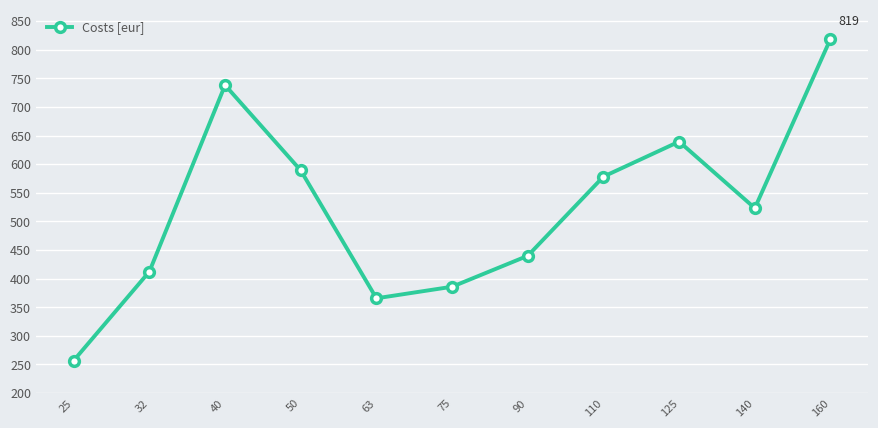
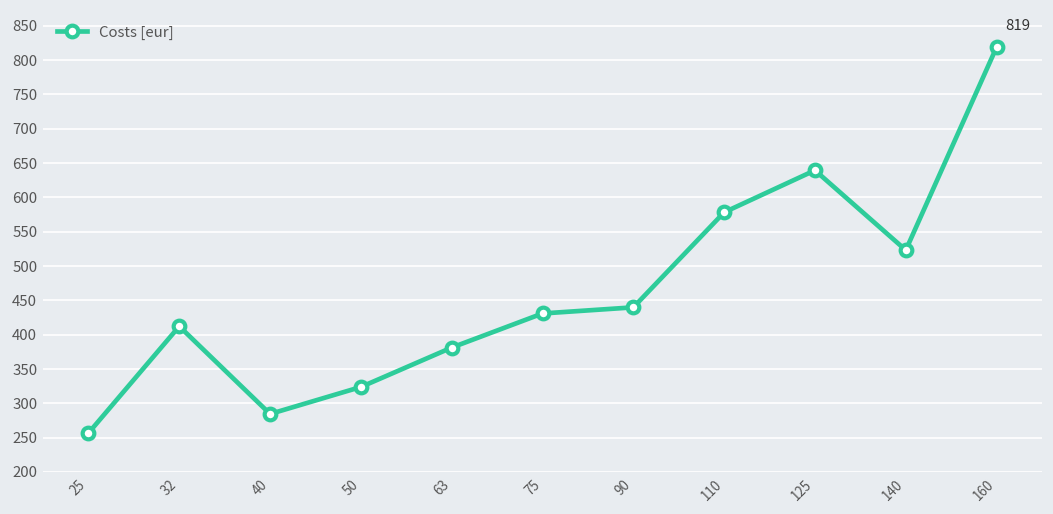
  {
    "25": 260,
    "32": 410,
-   "40": 740,
-   "50": 590,
-   "63": 370,
-   "75": 390,
+   "40": 280,
+   "50": 320,
+   "63": 380,
+   "75": 430,
    "90": 440,
    "110": 580,
    "125": 640,
    "140": 520
  }
